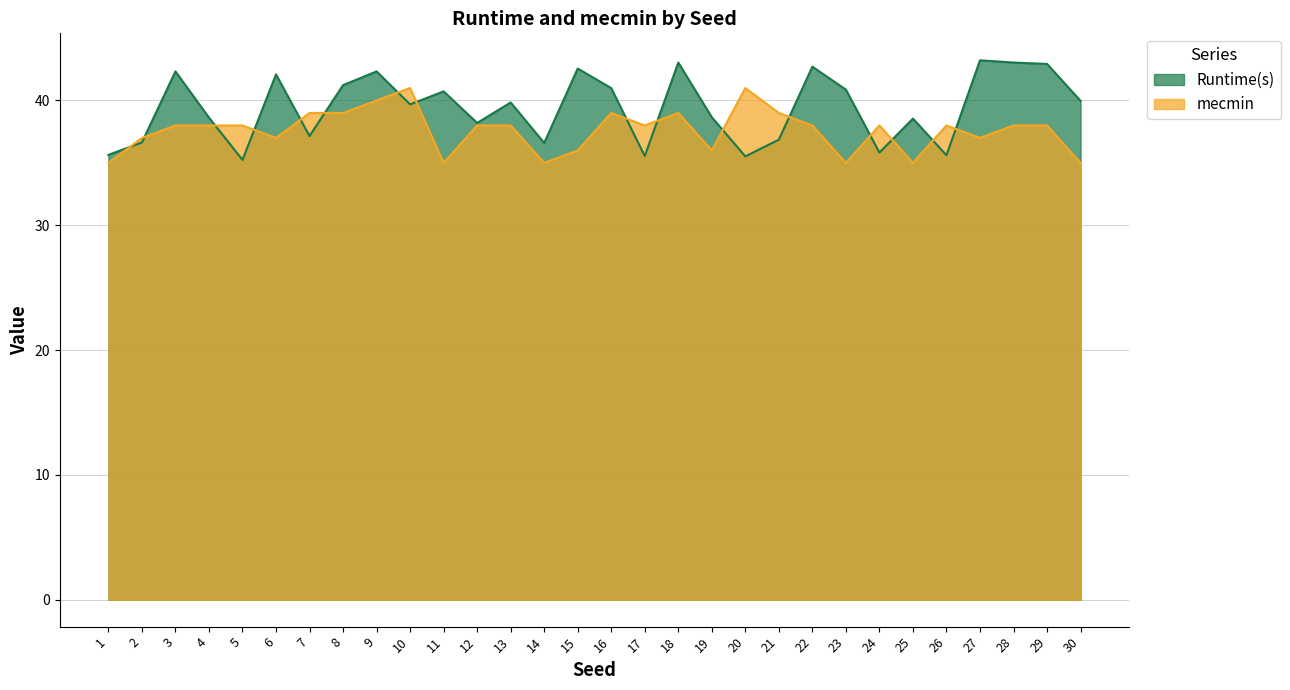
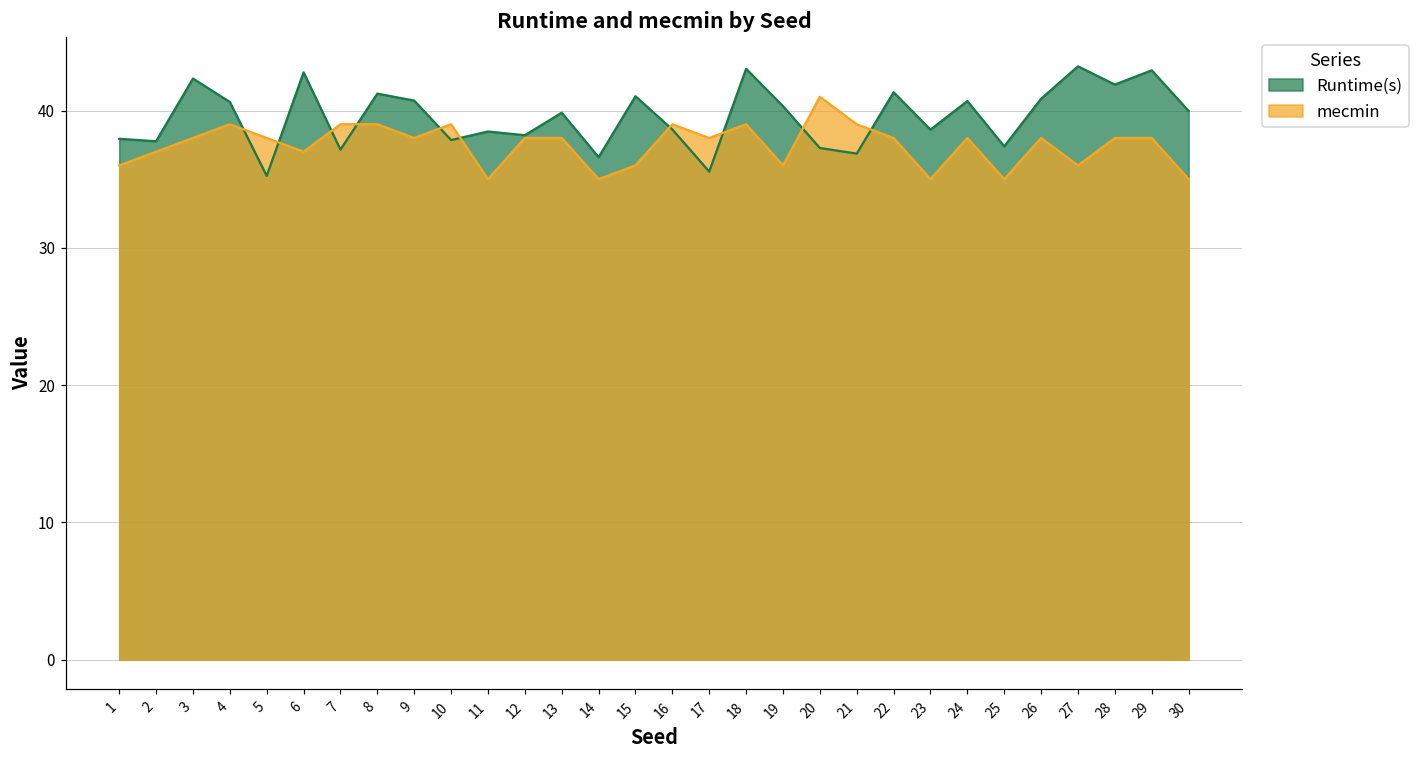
  {
    "Runtime(s)": {
-     "1": 35.6,
-     "2": 36.6,
+     "1": 37.9,
+     "2": 37.8,
      "3": 42.3,
-     "4": 38.6,
+     "4": 40.6,
      "5": 35.2,
-     "6": 42.1,
+     "6": 42.8,
      "7": 37.2,
      "8": 41.2,
-     "9": 42.3,
-     "10": 39.7,
-     "11": 40.7,
+     "9": 40.7,
+     "10": 37.9,
+     "11": 38.5,
      "13": 39.8,
      "14": 36.6,
-     "15": 42.6,
-     "16": 41.0,
+     "15": 41.0,
+     "16": 38.6,
      "17": 35.6,
      "18": 43.0,
-     "19": 38.7,
-     "20": 35.5,
+     "19": 40.3,
+     "20": 37.3,
      "21": 36.9,
-     "22": 42.7,
-     "23": 40.9,
-     "24": 35.8,
-     "25": 38.6,
-     "26": 35.6,
+     "22": 41.3,
+     "23": 38.6,
+     "24": 40.7,
+     "25": 37.4,
+     "26": 40.9,
      "27": 43.2,
-     "28": 43.0,
+     "28": 41.9,
      "29": 42.9,
      "30": 40.0
    },
    "mecmin": {
-     "1": 35,
+     "1": 36,
      "2": 37,
      "3": 38,
-     "4": 38,
+     "4": 39,
      "5": 38,
      "6": 37,
      "7": 39,
      "8": 39,
-     "9": 40,
-     "10": 41,
+     "9": 38,
+     "10": 39,
      "11": 35,
      "13": 38,
      "14": 35,
      "15": 36,
      "16": 39,
      "17": 38,
      "18": 39,
      "19": 36,
      "20": 41,
      "21": 39,
      "22": 38,
      "23": 35,
      "24": 38,
      "25": 35,
      "26": 38,
-     "27": 37,
+     "27": 36,
      "28": 38,
      "29": 38,
      "30": 35
    }
  }
